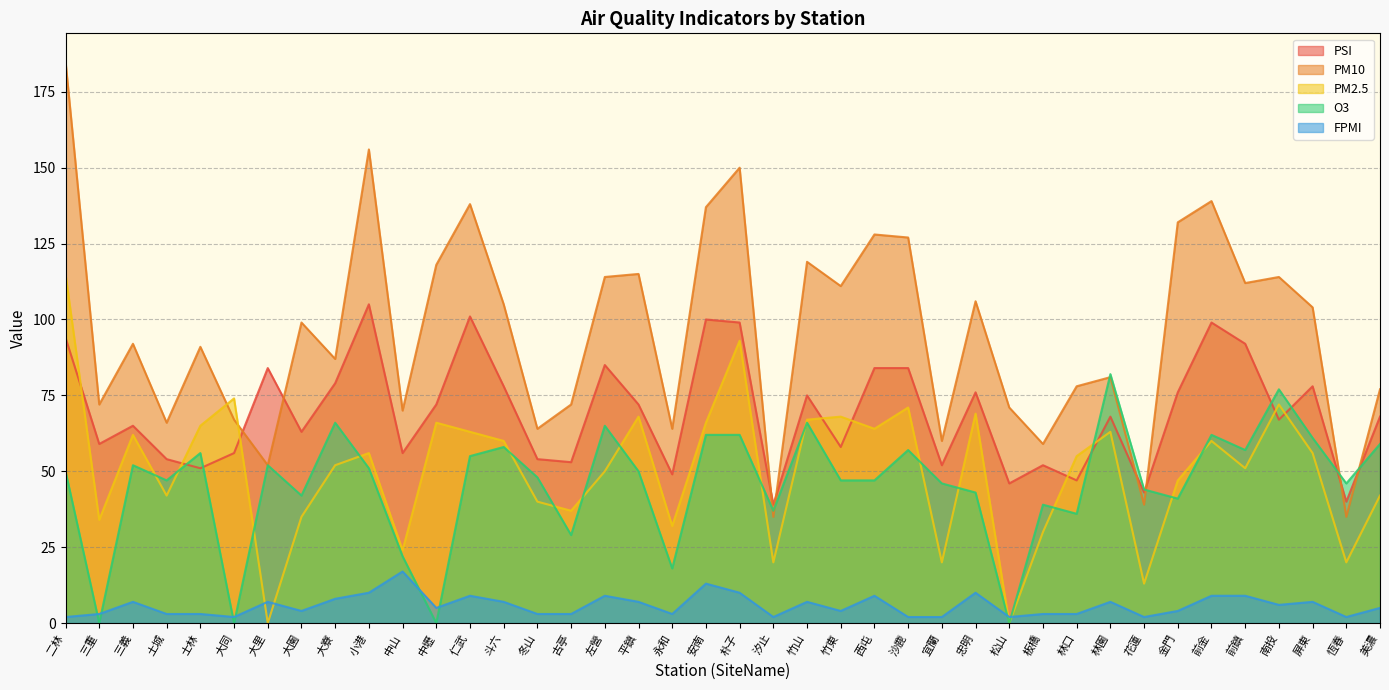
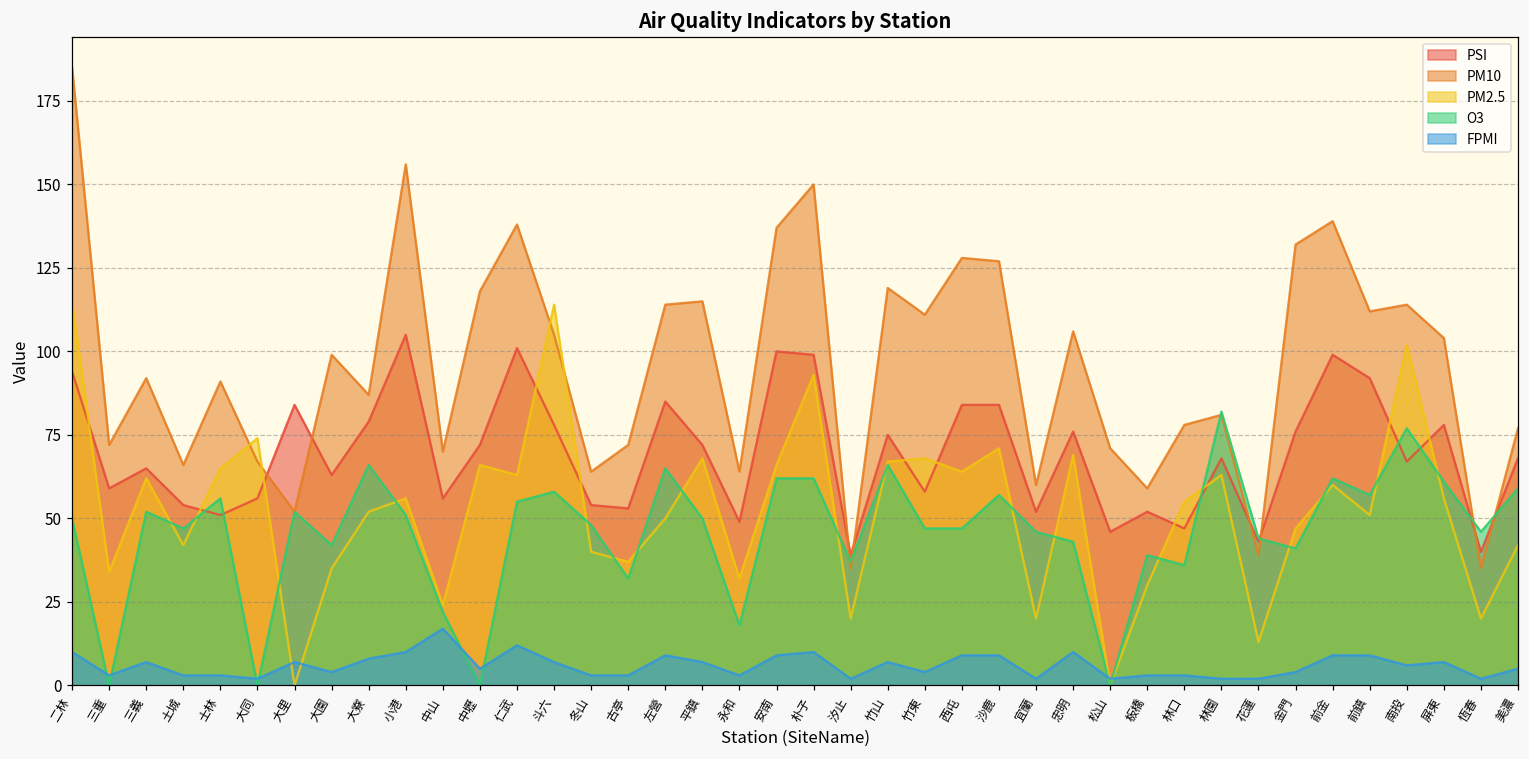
  {
    "PM2.5": {
      "二林": 115,
      "三重": 34,
      "三義": 62,
      "土城": 42,
      "士林": 65,
      "大同": 74,
      "大里": 0,
      "大園": 35,
      "大寮": 52,
      "小港": 56,
      "中山": 24,
      "中壢": 66,
      "仁武": 63,
-     "斗六": 60,
+     "斗六": 114,
      "冬山": 40,
      "古亭": 37,
      "左營": 50,
      "平鎮": 68,
      "永和": 32,
      "安南": 66,
      "朴子": 93,
      "汐止": 20,
      "竹山": 67,
      "竹東": 68,
      "西屯": 64,
      "沙鹿": 71,
      "宜蘭": 20,
      "忠明": 69,
      "板橋": 30,
      "林口": 55,
      "林園": 63,
      "花蓮": 13,
      "金門": 47,
      "前金": 60,
      "前鎮": 51,
-     "南投": 72,
+     "南投": 102,
      "屏東": 56,
      "恆春": 20,
      "美濃": 42
    },
    "O3": {
      "二林": 50,
      "三重": 0,
      "三義": 52,
      "土城": 47,
      "士林": 56,
      "大同": 0,
      "大園": 42,
      "大寮": 66,
      "小港": 51,
      "中山": 22,
      "中壢": 0,
      "仁武": 55,
      "斗六": 58,
      "冬山": 48,
-     "古亭": 29,
+     "古亭": 32,
      "左營": 65,
      "平鎮": 50,
      "永和": 18,
      "安南": 62,
      "朴子": 62,
      "汐止": 37,
      "竹山": 66,
      "竹東": 47,
      "西屯": 47,
      "沙鹿": 57,
      "宜蘭": 46,
      "忠明": 43,
      "板橋": 39,
      "林口": 36,
      "林園": 82,
      "花蓮": 44,
      "金門": 41,
      "前金": 62,
      "前鎮": 57,
      "南投": 77,
      "屏東": 61,
      "恆春": 46,
      "美濃": 59
    },
    "FPMI": {
-     "二林": 2,
+     "二林": 10,
      "三重": 3,
      "三義": 7,
      "土城": 3,
      "士林": 3,
      "大同": 2,
      "大里": 7,
      "大園": 4,
      "大寮": 8,
      "小港": 10,
      "中山": 17,
      "中壢": 5,
-     "仁武": 9,
+     "仁武": 12,
      "斗六": 7,
      "冬山": 3,
      "古亭": 3,
      "左營": 9,
      "平鎮": 7,
      "永和": 3,
-     "安南": 13,
+     "安南": 9,
      "朴子": 10,
      "汐止": 2,
      "竹山": 7,
      "竹東": 4,
      "西屯": 9,
-     "沙鹿": 2,
+     "沙鹿": 9,
      "宜蘭": 2,
      "忠明": 10,
      "松山": 2,
      "板橋": 3,
      "林口": 3,
-     "林園": 7,
+     "林園": 2,
      "花蓮": 2,
      "金門": 4,
      "前金": 9,
      "前鎮": 9,
      "南投": 6,
      "屏東": 7,
      "恆春": 2,
      "美濃": 5
    }
  }
